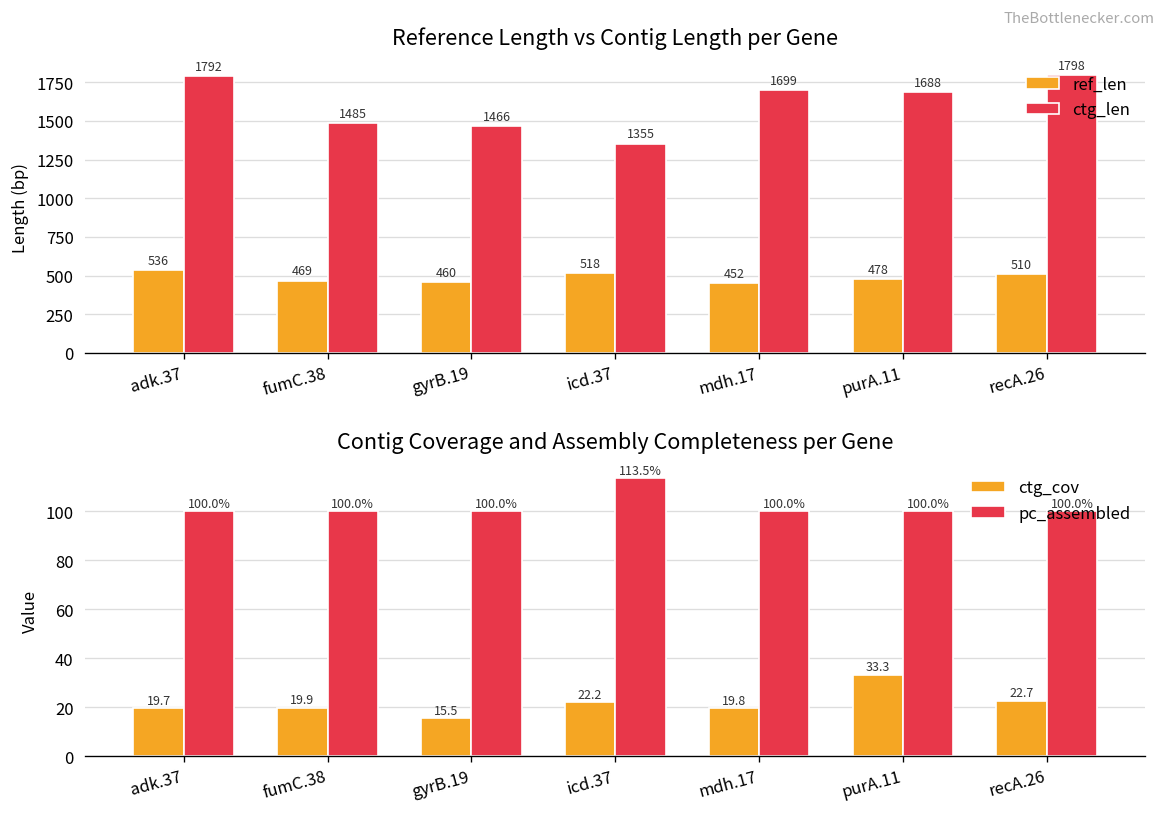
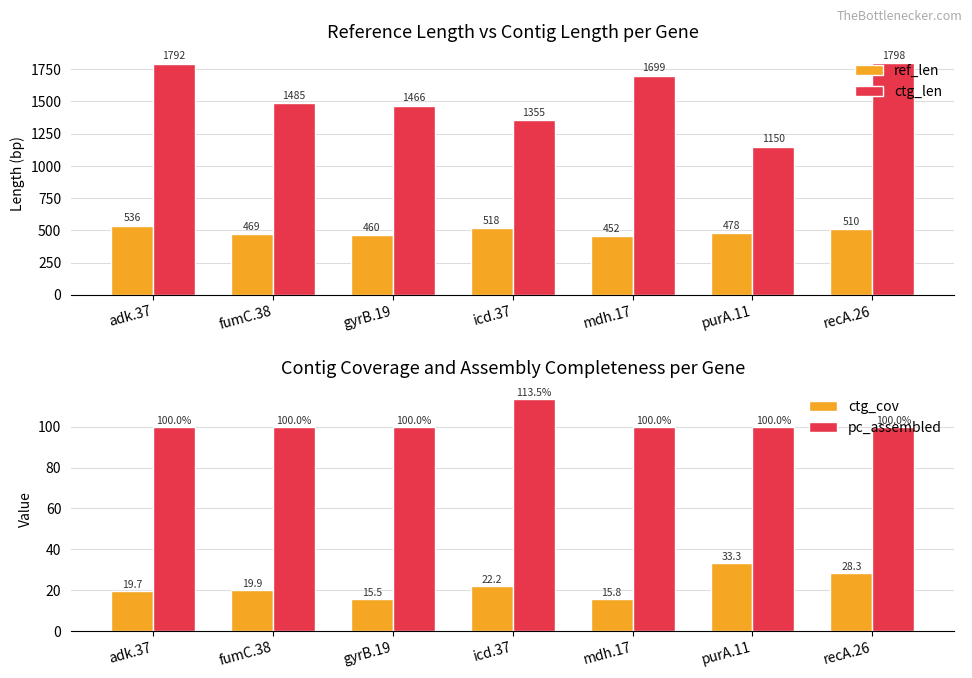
  {
    "Reference Length vs Contig Length per Gene": {
      "ref_len": {
        "adk.37": "536",
        "fumC.38": "469",
        "gyrB.19": "460",
        "icd.37": "518",
        "mdh.17": "452",
        "purA.11": "478",
        "recA.26": "510"
      },
      "ctg_len": {
        "adk.37": "1792",
        "fumC.38": "1485",
        "gyrB.19": "1466",
        "icd.37": "1355",
        "mdh.17": "1699",
-       "purA.11": "1688",
+       "purA.11": "1150",
        "recA.26": "1798"
      }
    },
    "Contig Coverage and Assembly Completeness per Gene": {
      "ctg_cov": {
        "adk.37": "19.7",
        "fumC.38": "19.9",
        "gyrB.19": "15.5",
        "icd.37": "22.2",
-       "mdh.17": "19.8",
+       "mdh.17": "15.8",
        "purA.11": "33.3",
-       "recA.26": "22.7"
+       "recA.26": "28.3"
      },
      "pc_assembled": {
        "adk.37": "100.0%",
        "fumC.38": "100.0%",
        "gyrB.19": "100.0%",
        "icd.37": "113.5%",
        "mdh.17": "100.0%",
        "purA.11": "100.0%",
        "recA.26": "100.0%"
      }
    }
  }
